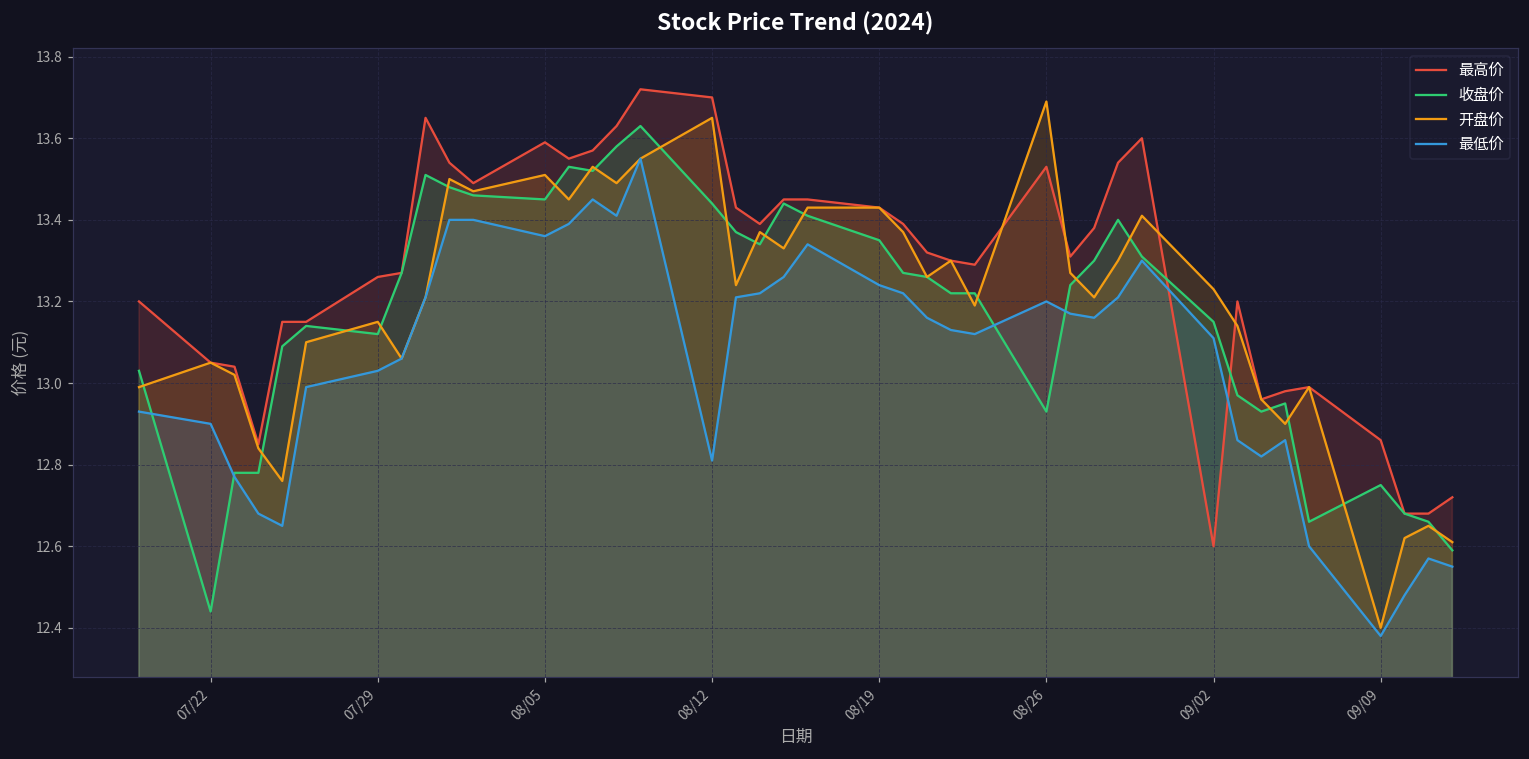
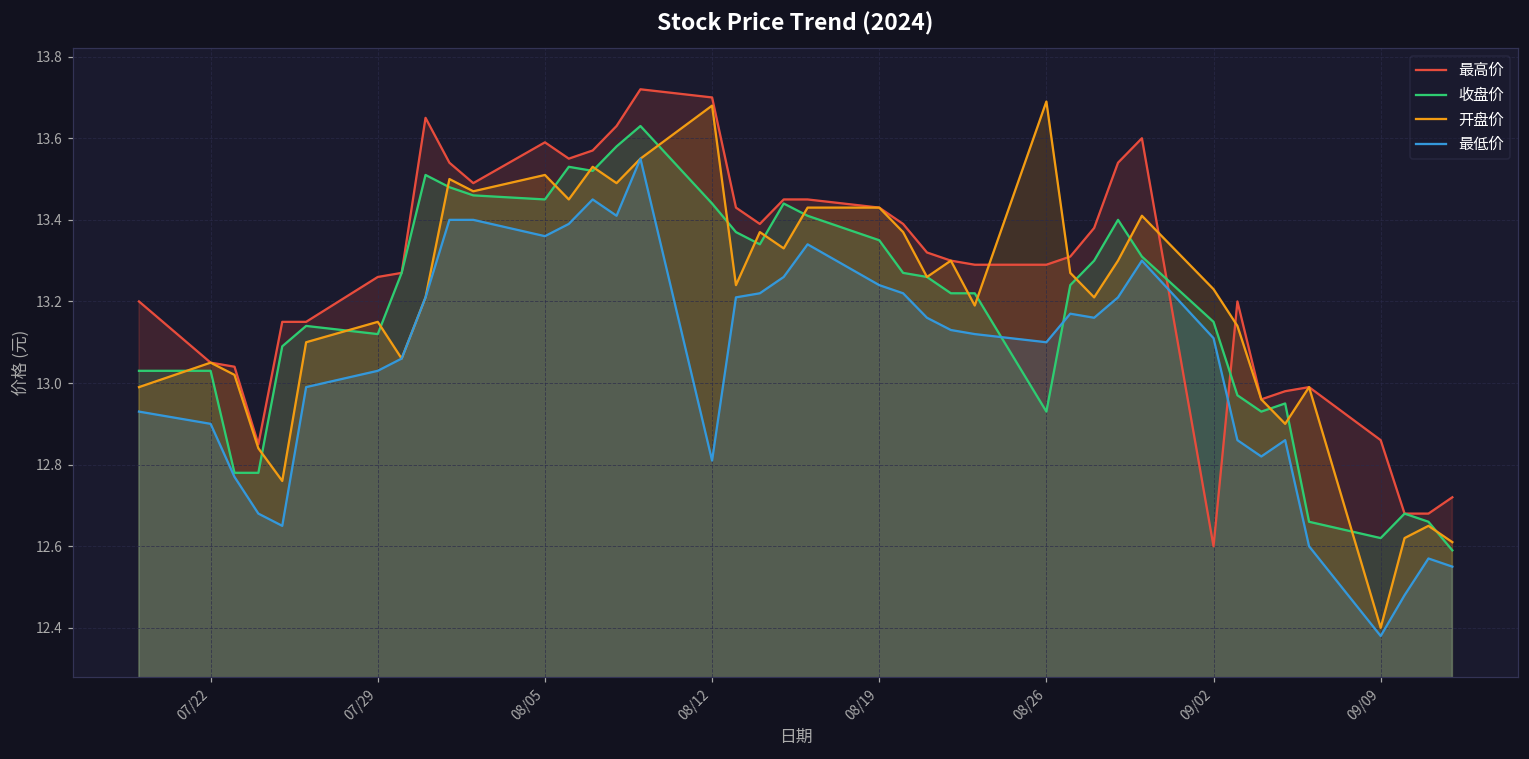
  {
    "最高价": {
      "07/29": 13.26,
      "08/05": 13.59,
      "08/12": 13.70,
-     "08/26": 13.53,
+     "08/26": 13.29,
      "09/02": 12.60,
      "09/09": 12.86
    },
    "收盘价": {
-     "07/22": 12.44,
+     "07/22": 13.03,
      "07/29": 13.12,
      "08/05": 13.45,
      "08/12": 13.44,
      "08/19": 13.35,
      "08/26": 12.93,
      "09/02": 13.15,
-     "09/09": 12.75
+     "09/09": 12.62
    },
    "开盘价": {
      "07/29": 13.15,
      "08/05": 13.51,
-     "08/12": 13.65,
+     "08/12": 13.68,
      "08/26": 13.69,
      "09/02": 13.23,
      "09/09": 12.40
    },
    "最低价": {
      "07/22": 12.9,
      "07/29": 13.03,
      "08/05": 13.36,
      "08/12": 12.81,
      "08/19": 13.24,
-     "08/26": 13.2,
+     "08/26": 13.1,
      "09/02": 13.11,
      "09/09": 12.38
    }
  }
